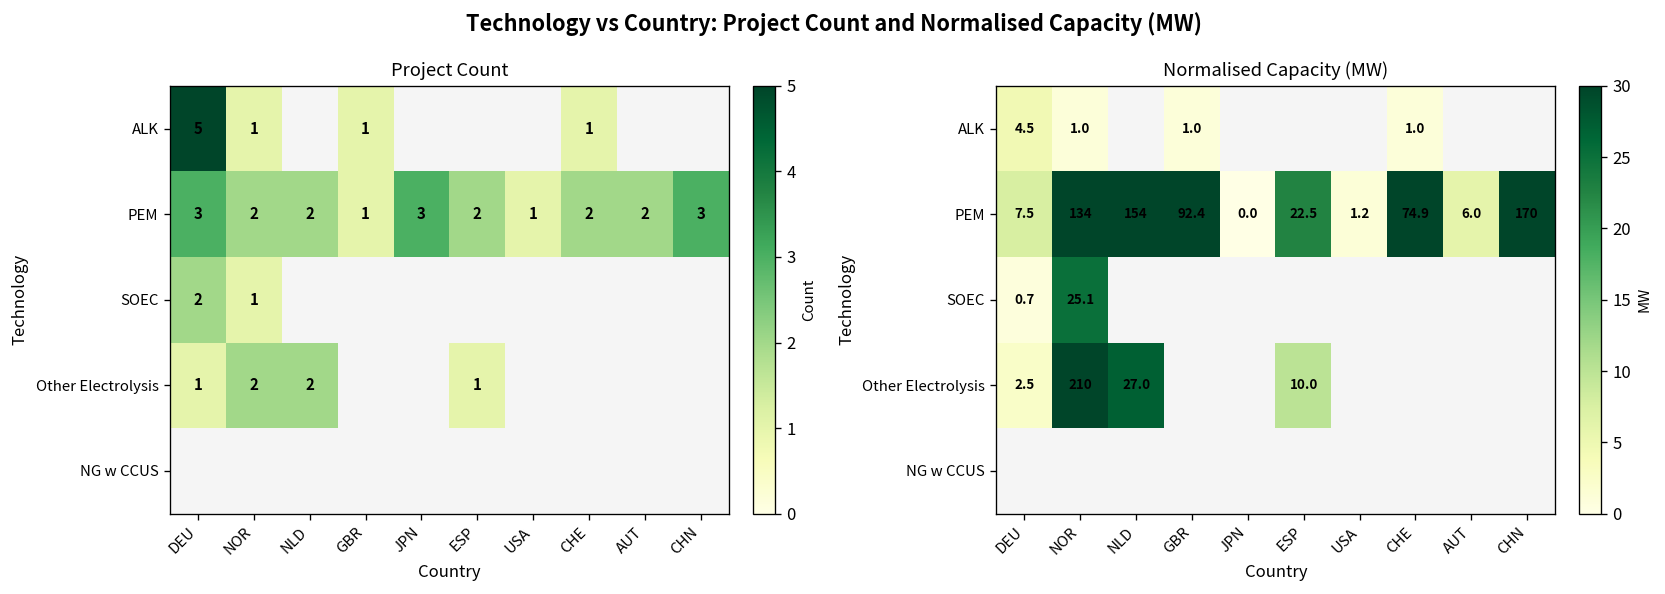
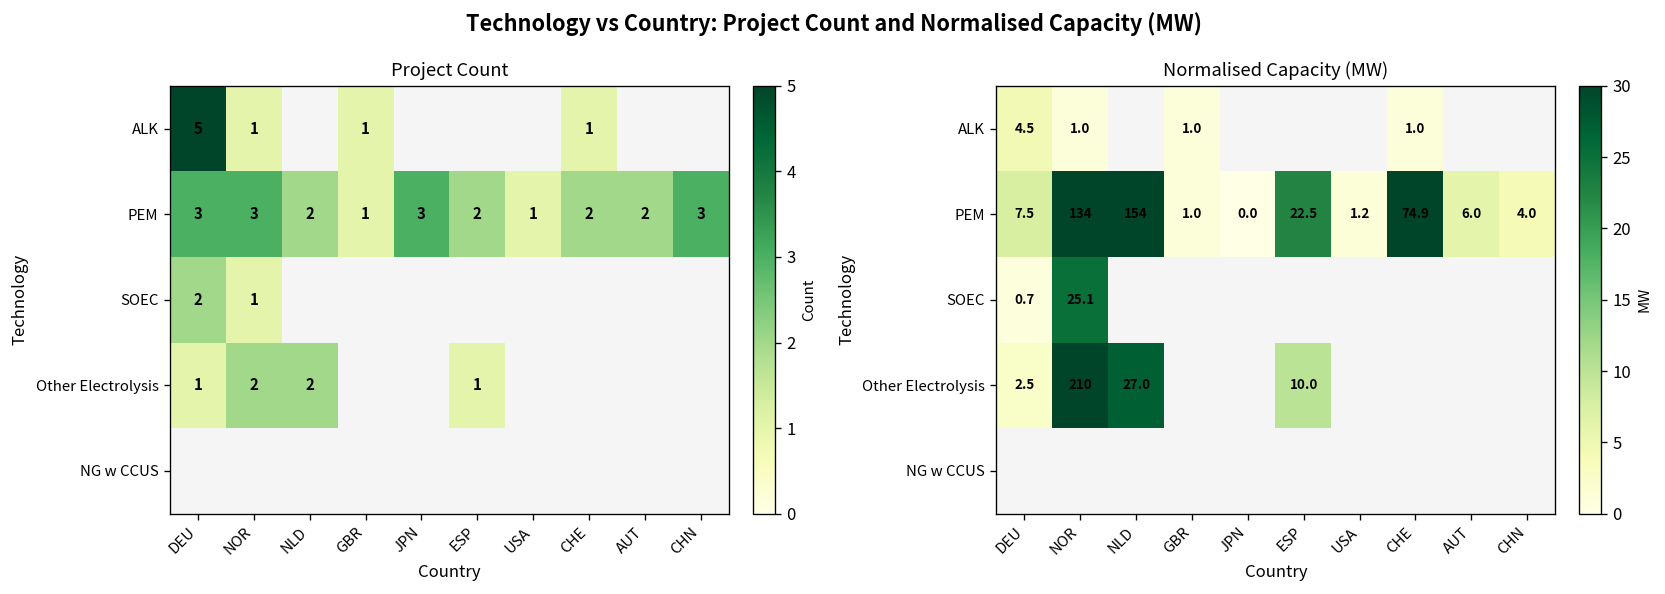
  {
    "Project Count": {
      "ALK": {
        "DEU": 5,
        "NOR": 1,
        "GBR": 1,
        "CHE": 1
      },
      "PEM": {
        "DEU": 3,
-       "NOR": 2,
+       "NOR": 3,
        "NLD": 2,
        "GBR": 1,
        "JPN": 3,
        "ESP": 2,
        "USA": 1,
        "CHE": 2,
        "AUT": 2,
        "CHN": 3
      },
      "SOEC": {
        "DEU": 2,
        "NOR": 1
      },
      "Other Electrolysis": {
        "DEU": 1,
        "NOR": 2,
        "NLD": 2,
        "ESP": 1
      }
    },
    "Normalised Capacity (MW)": {
      "ALK": {
        "DEU": 4.5,
        "NOR": 1.0,
        "GBR": 1.0,
        "CHE": 1.0
      },
      "PEM": {
        "DEU": 7.5,
        "NOR": 134,
        "NLD": 154,
-       "GBR": 92.4,
+       "GBR": 1.0,
        "JPN": 0.0,
        "ESP": 22.5,
        "USA": 1.2,
        "CHE": 74.9,
        "AUT": 6.0,
-       "CHN": 170
+       "CHN": 4.0
      },
      "SOEC": {
        "DEU": 0.7,
        "NOR": 25.1
      },
      "Other Electrolysis": {
        "DEU": 2.5,
        "NOR": 210,
        "NLD": 27.0,
        "ESP": 10.0
      }
    }
  }
